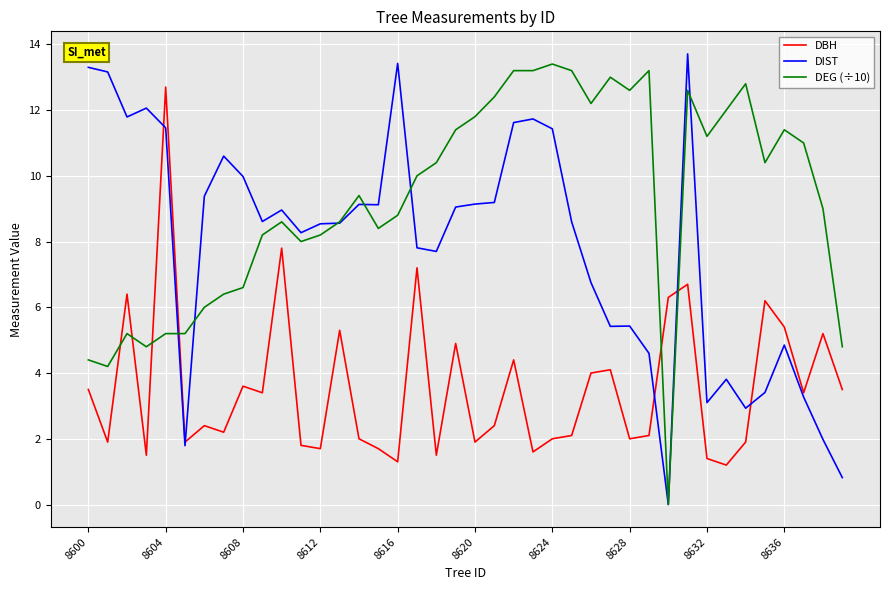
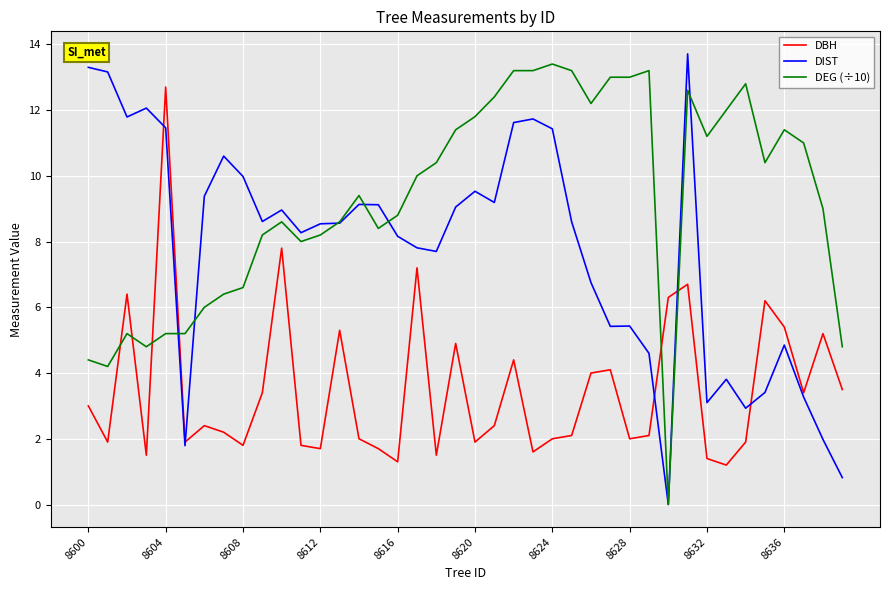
  {
    "DBH": {
-     "8600": 3.5,
+     "8600": 3.0,
      "8604": 12.7,
-     "8608": 3.6,
+     "8608": 1.8,
      "8612": 1.7,
      "8616": 1.3,
      "8620": 1.9,
      "8624": 2.0,
      "8628": 2.0,
      "8632": 1.4,
      "8636": 5.4
    },
    "DIST": {
      "8600": 13.3,
      "8604": 11.5,
      "8608": 10.0,
      "8612": 8.5,
-     "8616": 13.4,
-     "8620": 9.1,
+     "8616": 8.2,
+     "8620": 9.5,
      "8624": 11.4,
      "8628": 5.4,
      "8632": 3.1,
      "8636": 4.9
    },
    "DEG (÷10)": {
      "8600": 4.4,
      "8604": 5.2,
      "8608": 6.6,
      "8612": 8.2,
      "8616": 8.8,
      "8620": 11.8,
      "8624": 13.4,
-     "8628": 12.6,
+     "8628": 13.0,
      "8632": 11.2,
      "8636": 11.4
    }
  }
